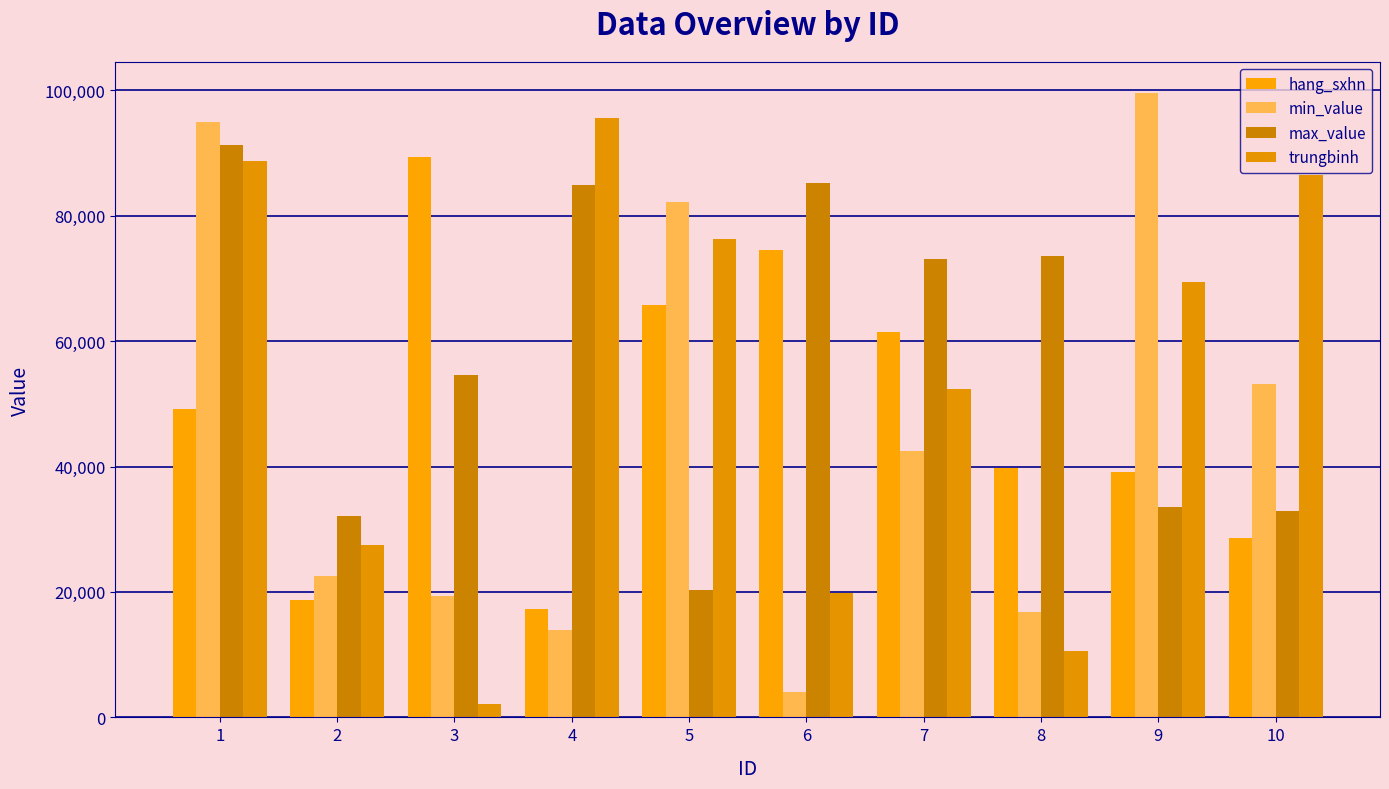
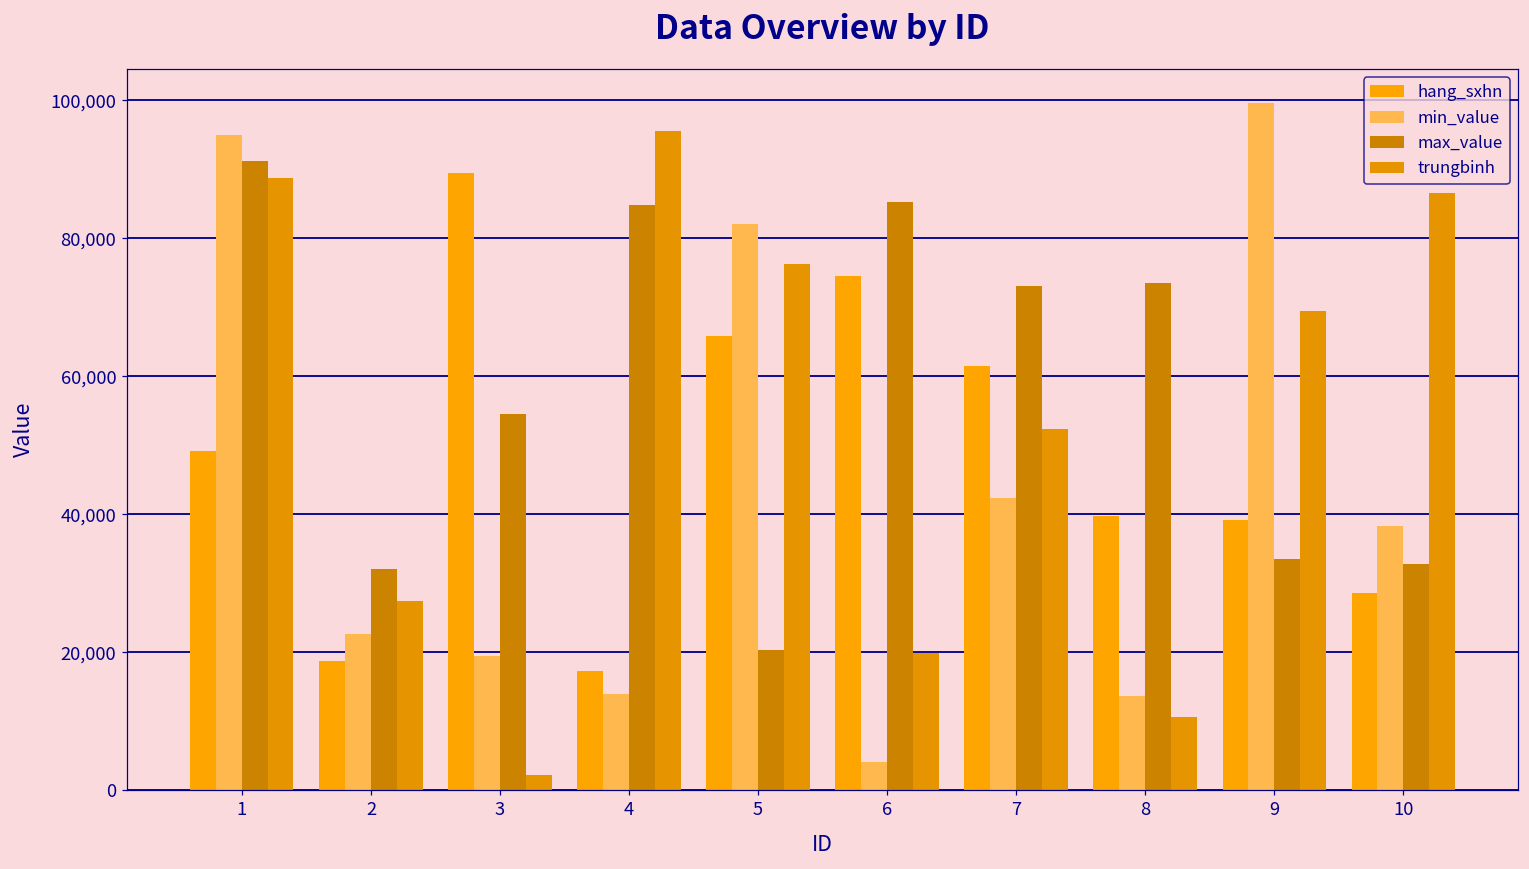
  {
    "min_value": {
      "1": "95,000",
      "2": "23,000",
      "3": "19,000",
      "4": "14,000",
      "5": "82,000",
      "6": "4,000",
      "7": "42,000",
-     "8": "17,000",
+     "8": "14,000",
      "9": "100,000",
-     "10": "53,000"
+     "10": "38,000"
    }
  }
